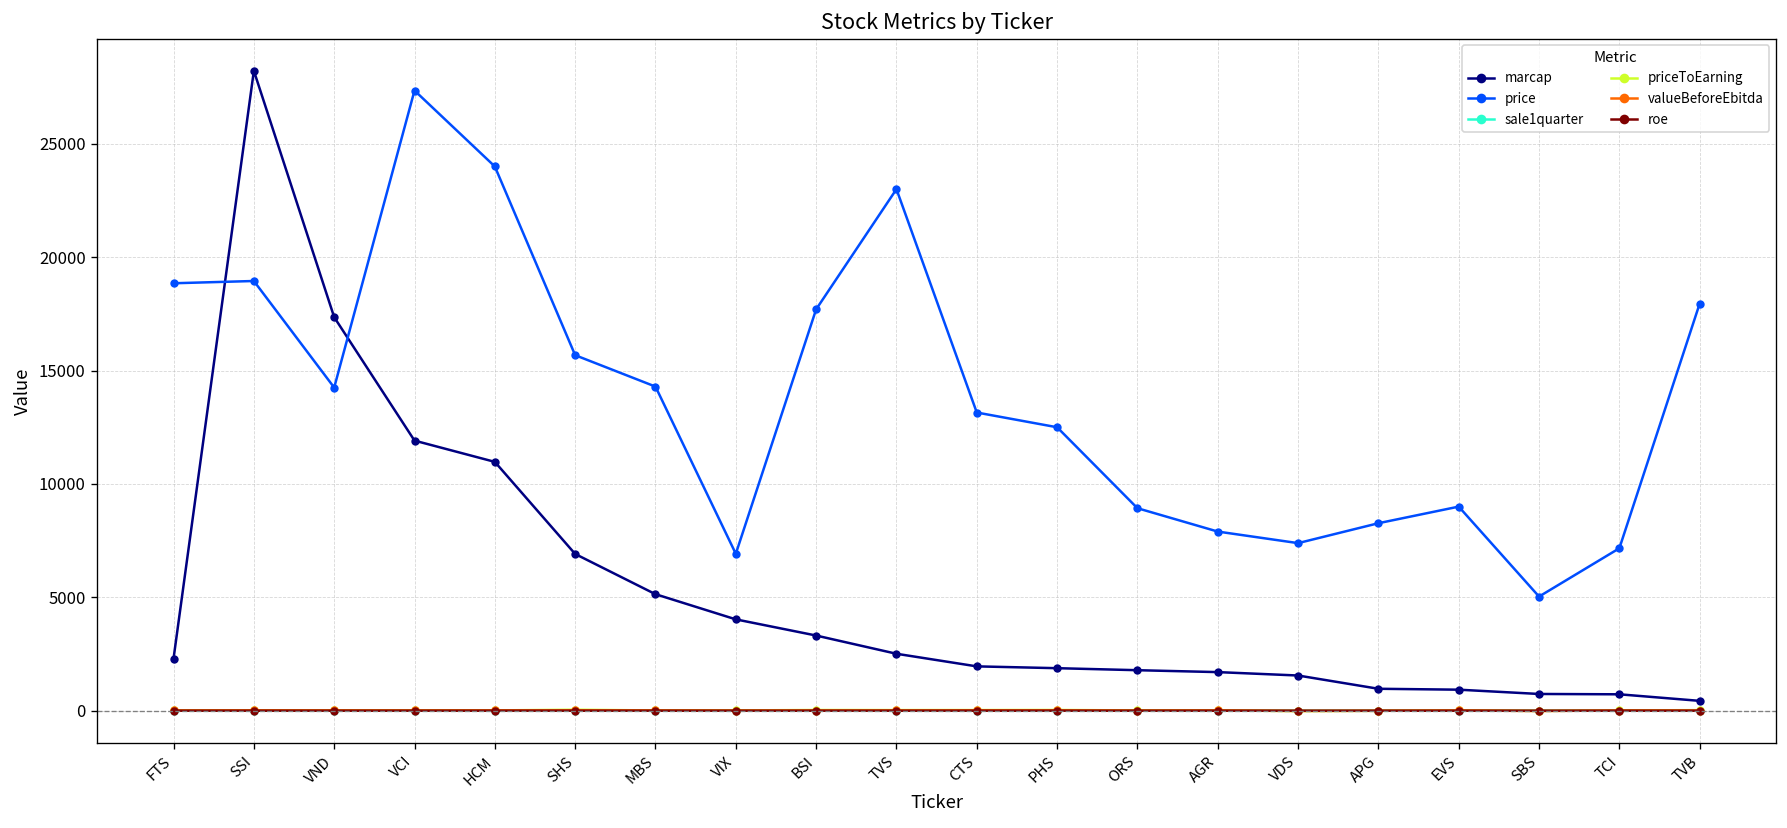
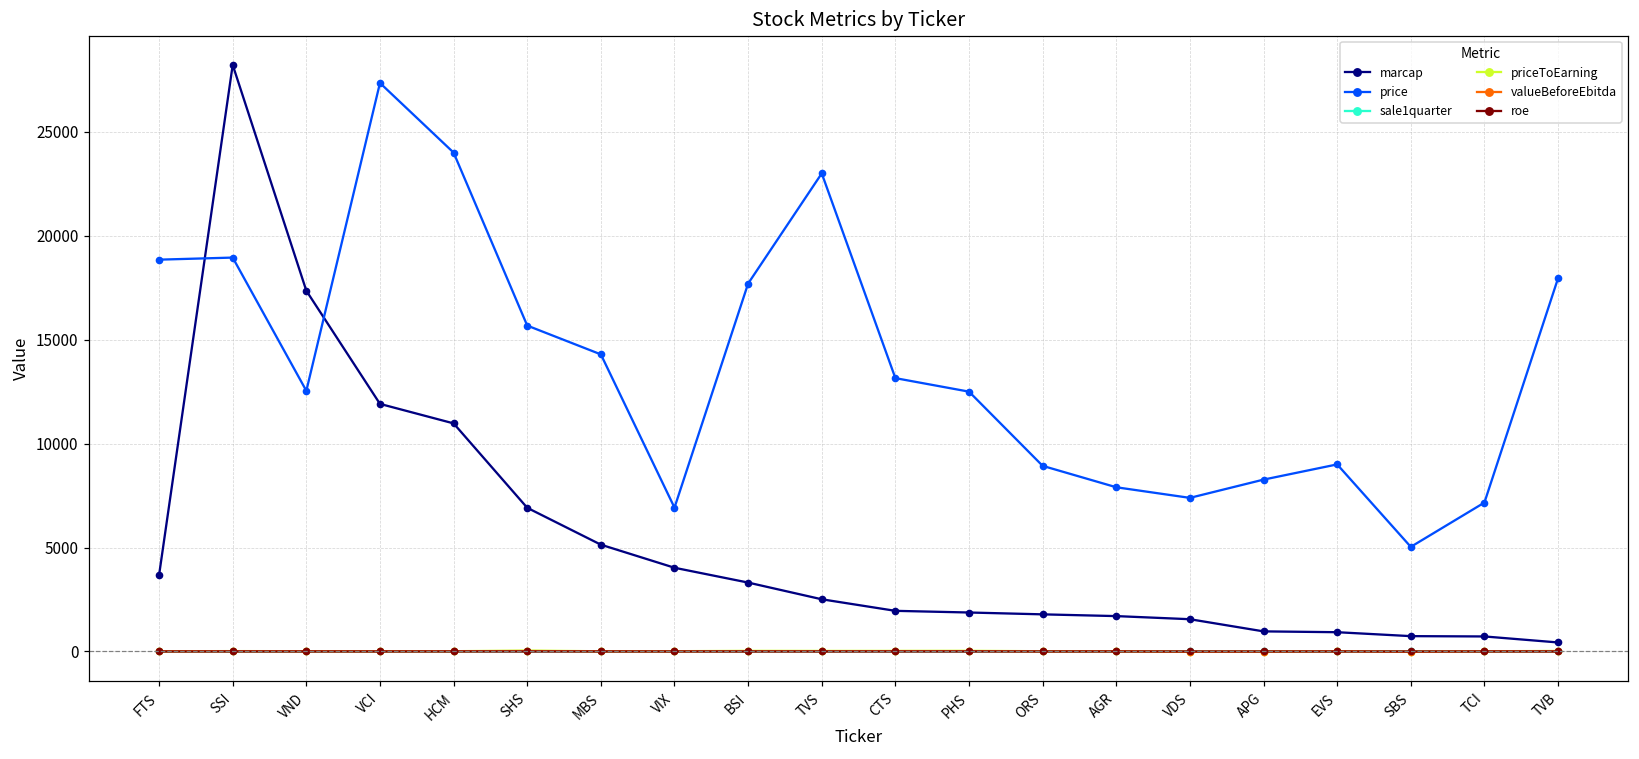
  {
    "marcap": {
-     "FTS": 2300,
+     "FTS": 3700,
      "SSI": 28200,
      "VND": 17400,
      "VCI": 11900,
      "HCM": 11000,
      "SHS": 6900,
      "MBS": 5100,
      "VIX": 4000,
      "BSI": 3300,
      "TVS": 2500,
      "CTS": 2000,
      "PHS": 1900,
      "ORS": 1800,
      "AGR": 1700,
      "VDS": 1600,
      "APG": 1000,
      "EVS": 900,
      "SBS": 700,
      "TCI": 700,
      "TVB": 400
    },
    "price": {
      "FTS": 18900,
      "SSI": 19000,
-     "VND": 14300,
+     "VND": 12500,
      "VCI": 27400,
      "HCM": 24000,
      "SHS": 15700,
      "MBS": 14300,
      "VIX": 6900,
      "BSI": 17700,
      "TVS": 23000,
      "CTS": 13200,
      "PHS": 12500,
      "ORS": 8900,
      "AGR": 7900,
      "VDS": 7400,
      "APG": 8300,
      "EVS": 9000,
      "SBS": 5000,
      "TCI": 7200,
      "TVB": 18000
    }
  }
